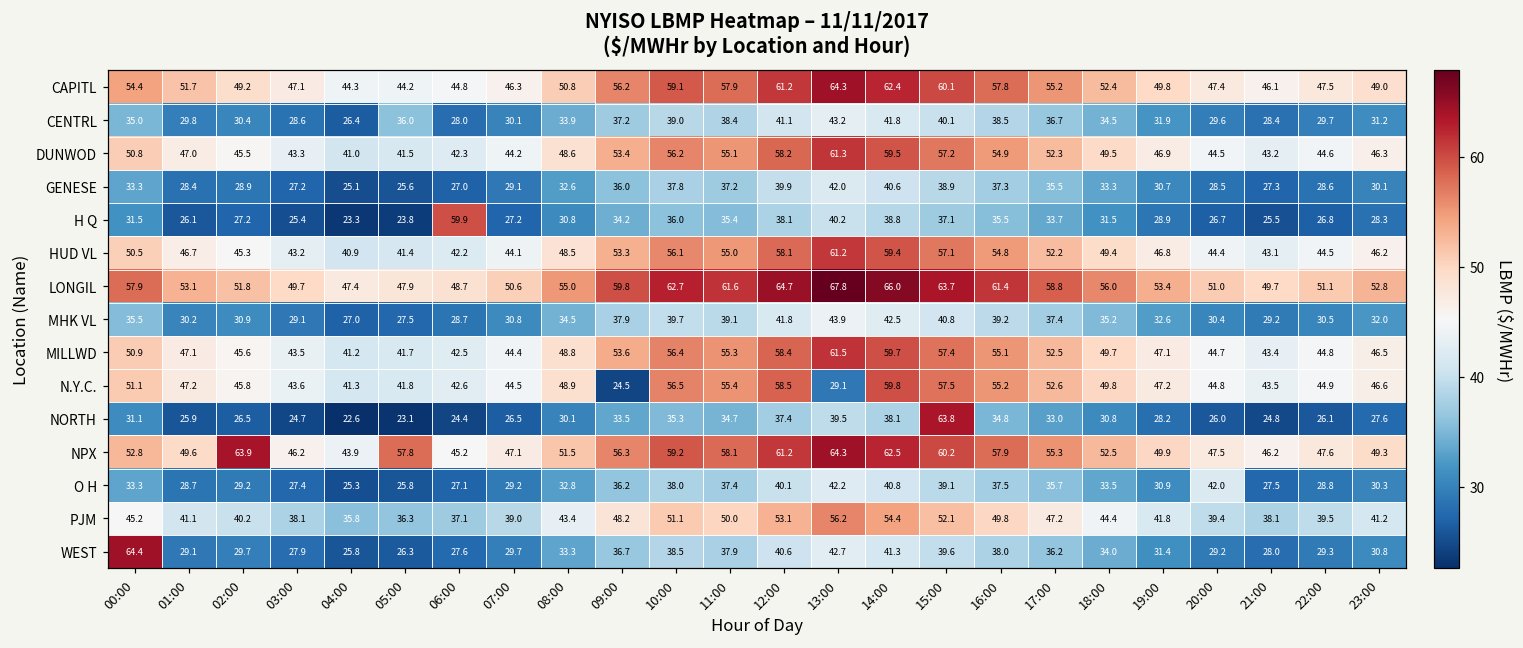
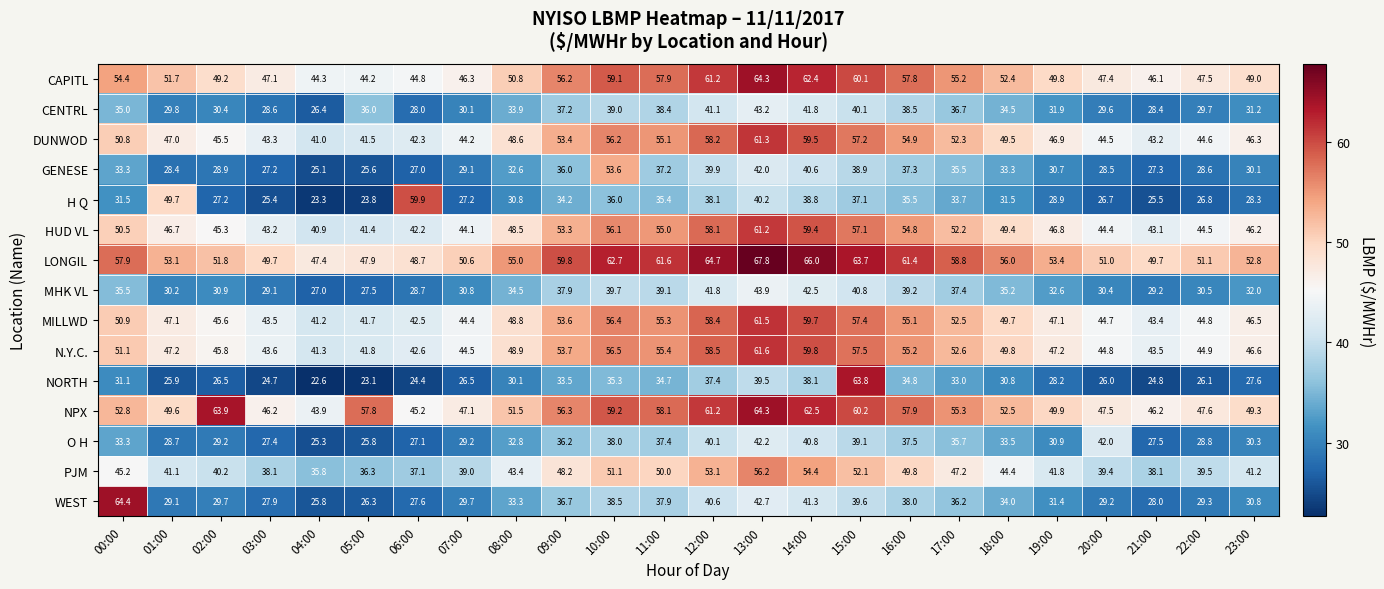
  {
    "GENESE": {
      "00:00": 33.3,
      "01:00": 28.4,
      "02:00": 28.9,
      "03:00": 27.2,
      "04:00": 25.1,
      "05:00": 25.6,
      "06:00": 27.0,
      "07:00": 29.1,
      "08:00": 32.6,
      "09:00": 36.0,
-     "10:00": 37.8,
+     "10:00": 53.6,
      "11:00": 37.2,
      "12:00": 39.9,
      "13:00": 42.0,
      "14:00": 40.6,
      "15:00": 38.9,
      "16:00": 37.3,
      "17:00": 35.5,
      "18:00": 33.3,
      "19:00": 30.7,
      "20:00": 28.5,
      "21:00": 27.3,
      "22:00": 28.6,
      "23:00": 30.1
    },
    "H Q": {
      "00:00": 31.5,
-     "01:00": 26.1,
+     "01:00": 49.7,
      "02:00": 27.2,
      "03:00": 25.4,
      "04:00": 23.3,
      "05:00": 23.8,
      "06:00": 59.9,
      "07:00": 27.2,
      "08:00": 30.8,
      "09:00": 34.2,
      "10:00": 36.0,
      "11:00": 35.4,
      "12:00": 38.1,
      "13:00": 40.2,
      "14:00": 38.8,
      "15:00": 37.1,
      "16:00": 35.5,
      "17:00": 33.7,
      "18:00": 31.5,
      "19:00": 28.9,
      "20:00": 26.7,
      "21:00": 25.5,
      "22:00": 26.8,
      "23:00": 28.3
    },
    "N.Y.C.": {
      "00:00": 51.1,
      "01:00": 47.2,
      "02:00": 45.8,
      "03:00": 43.6,
      "04:00": 41.3,
      "05:00": 41.8,
      "06:00": 42.6,
      "07:00": 44.5,
      "08:00": 48.9,
-     "09:00": 24.5,
+     "09:00": 53.7,
      "10:00": 56.5,
      "11:00": 55.4,
      "12:00": 58.5,
-     "13:00": 29.1,
+     "13:00": 61.6,
      "14:00": 59.8,
      "15:00": 57.5,
      "16:00": 55.2,
      "17:00": 52.6,
      "18:00": 49.8,
      "19:00": 47.2,
      "20:00": 44.8,
      "21:00": 43.5,
      "22:00": 44.9,
      "23:00": 46.6
    }
  }
